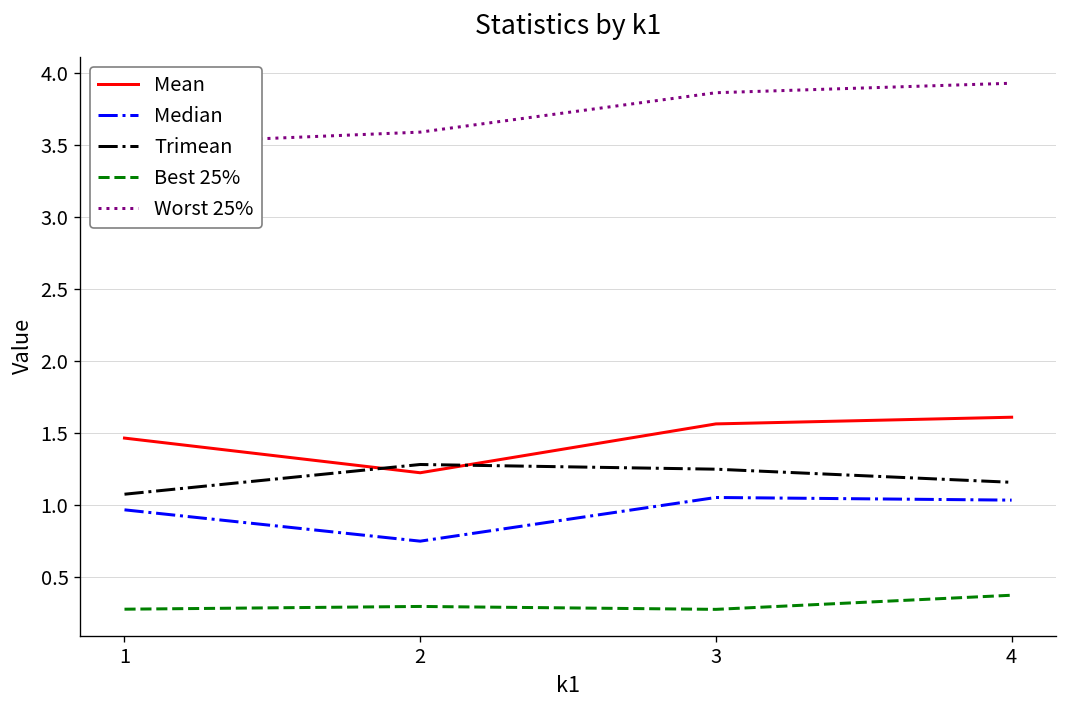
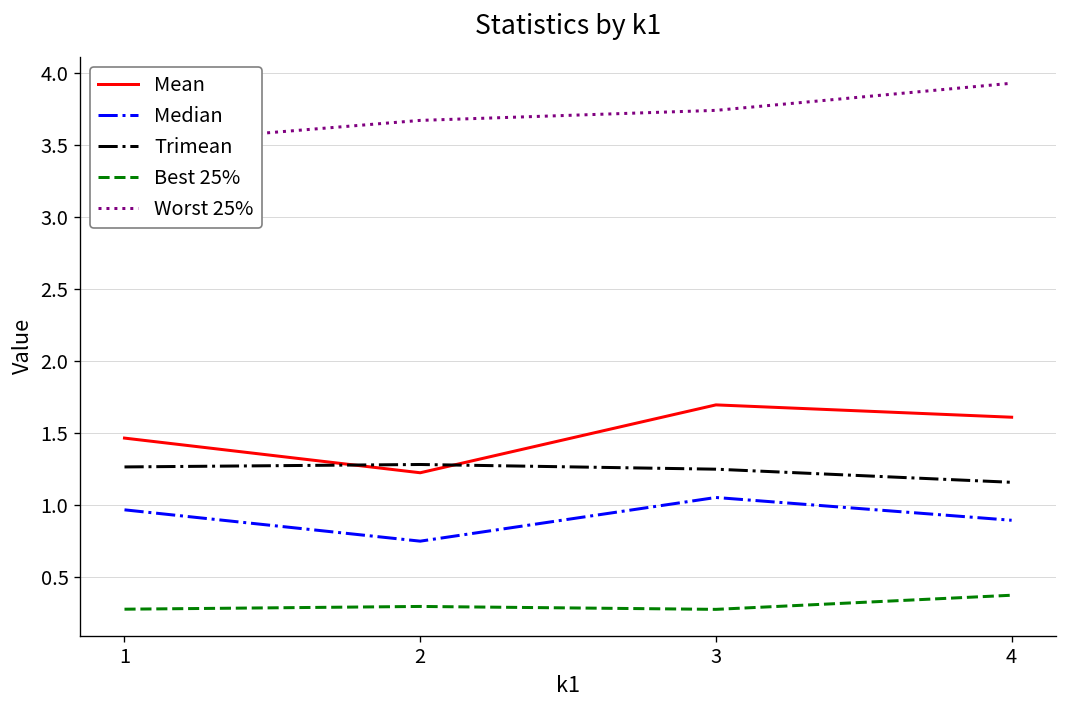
  {
    "Mean": {
      "1": 1.46,
      "2": 1.22,
-     "3": 1.56,
+     "3": 1.69,
      "4": 1.61
    },
    "Median": {
      "1": 0.97,
      "2": 0.75,
      "3": 1.05,
-     "4": 1.03
+     "4": 0.89
    },
    "Trimean": {
-     "1": 1.07,
+     "1": 1.26,
      "2": 1.28,
      "3": 1.25,
      "4": 1.16
    },
    "Best 25%": {
      "1": 0.28,
      "2": 0.30,
      "3": 0.27,
      "4": 0.37
    },
    "Worst 25%": {
-     "2": 3.59,
-     "3": 3.86,
+     "2": 3.67,
+     "3": 3.74,
      "4": 3.93
    }
  }
